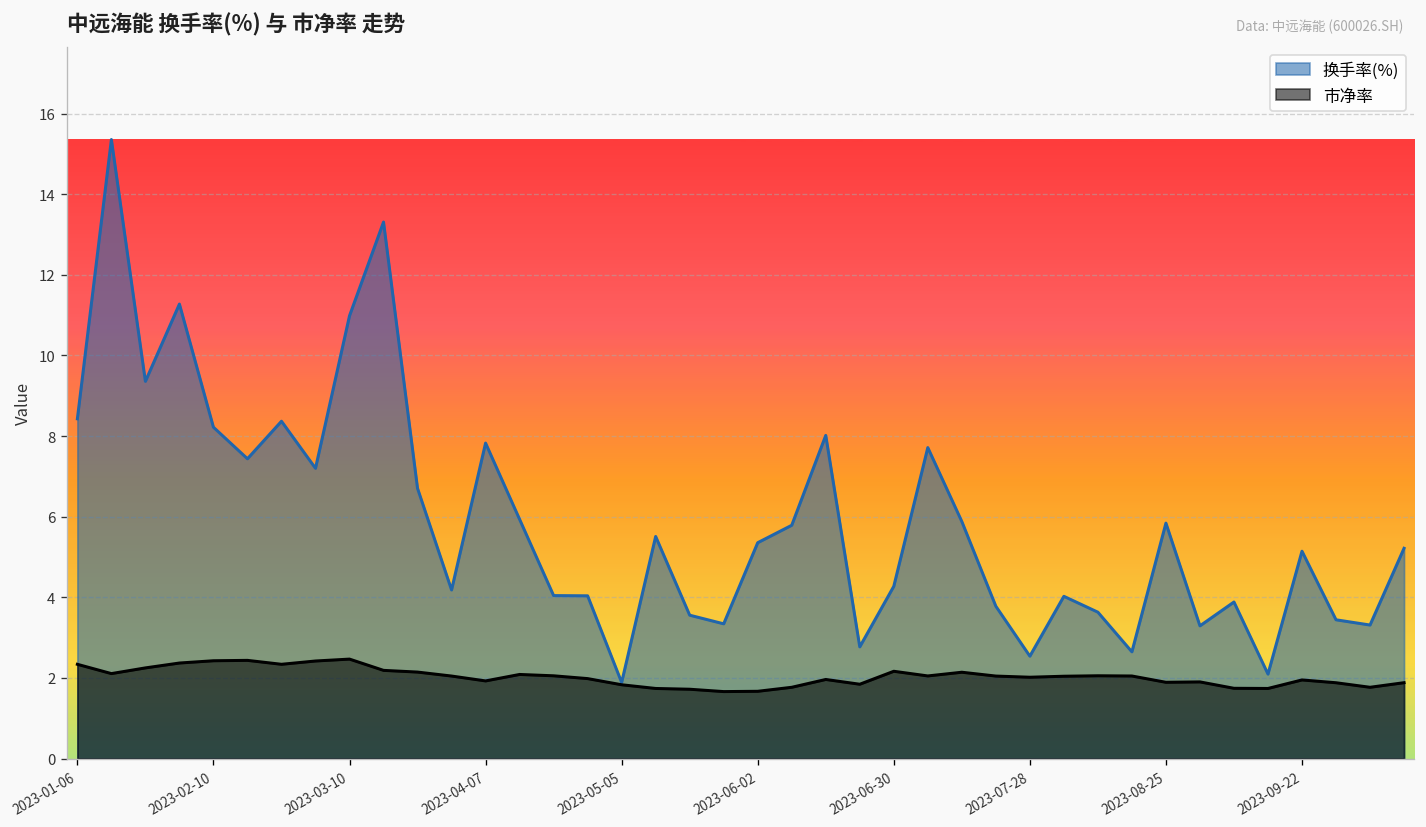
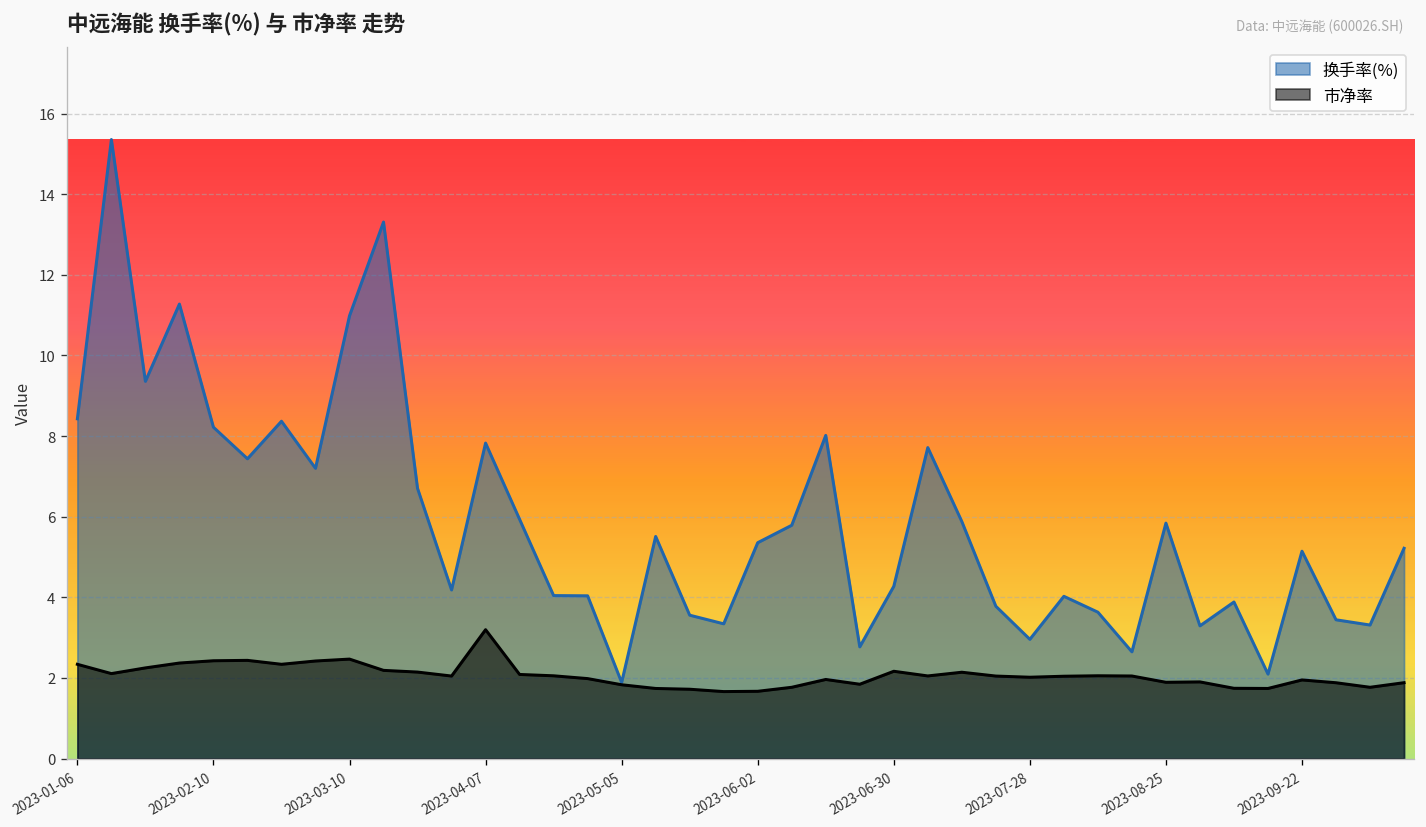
  {
    "换手率(%)": {
      "2023-01-06": 8.4,
      "2023-02-10": 8.2,
      "2023-03-10": 11.0,
      "2023-04-07": 7.8,
      "2023-06-02": 5.4,
      "2023-06-30": 4.3,
-     "2023-07-28": 2.5,
+     "2023-07-28": 3.0,
      "2023-08-25": 5.8,
      "2023-09-22": 5.1
    },
    "市净率": {
      "2023-01-06": 2.3,
      "2023-02-10": 2.4,
      "2023-03-10": 2.5,
-     "2023-04-07": 1.9,
+     "2023-04-07": 3.2,
      "2023-06-02": 1.7,
      "2023-06-30": 2.2,
      "2023-07-28": 2.0,
      "2023-08-25": 1.9,
      "2023-09-22": 1.9
    }
  }
